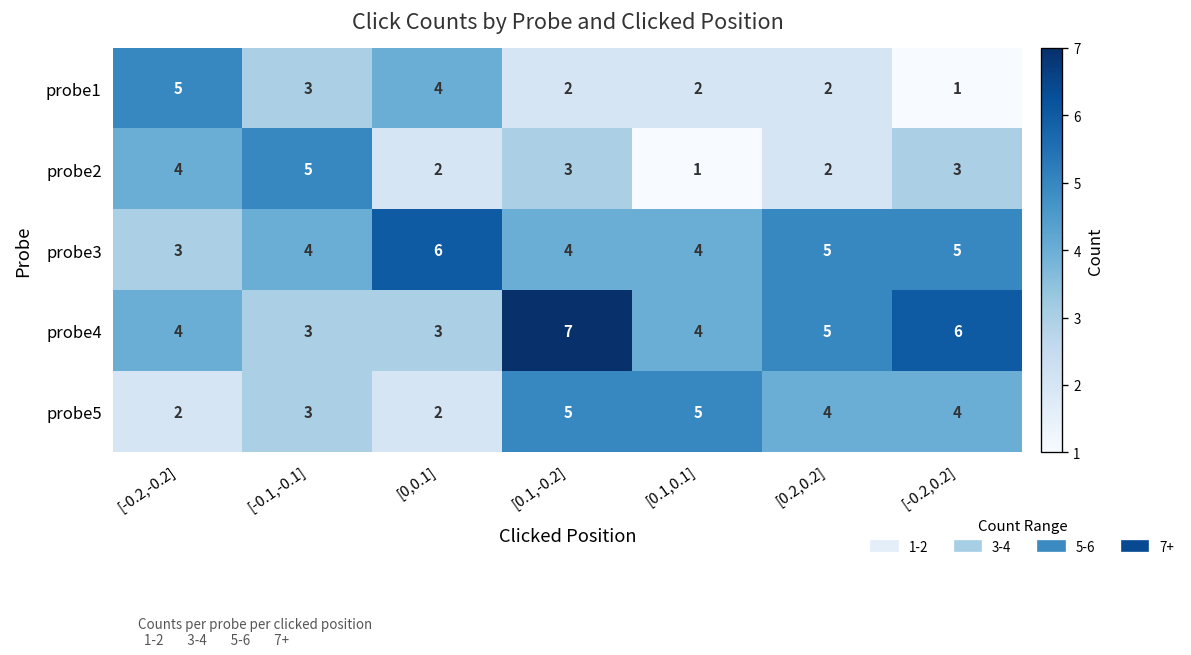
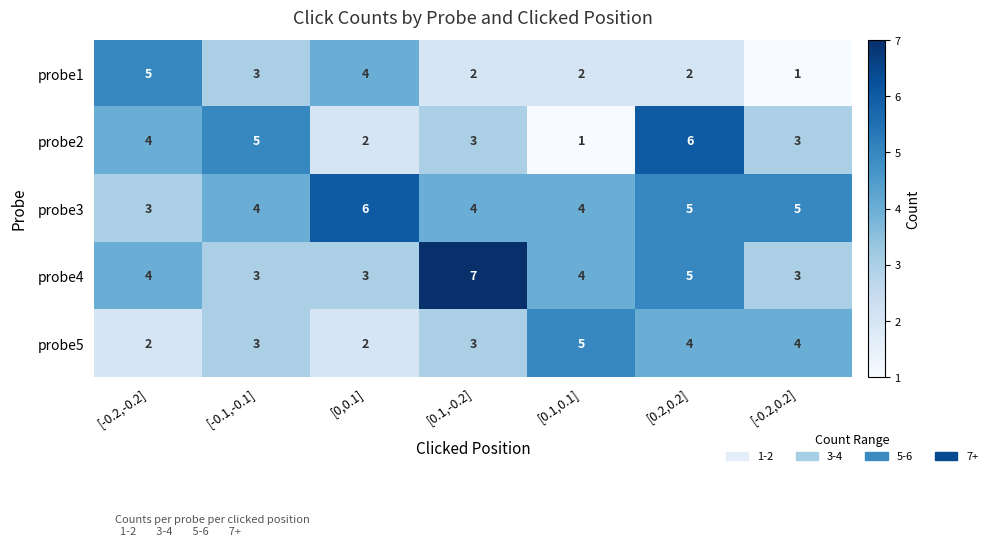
  {
    "probe1": {
      "[-0.1,-0.1]": 3,
      "[0,0.1]": 4,
      "[0.1,-0.2]": 2,
      "[0.1,0.1]": 2,
      "[0.2,0.2]": 2,
      "[-0.2,0.2]": 1
    },
    "probe2": {
      "[-0.2,-0.2]": 4,
      "[-0.1,-0.1]": 5,
      "[0,0.1]": 2,
      "[0.1,-0.2]": 3,
      "[0.1,0.1]": 1,
-     "[0.2,0.2]": 2,
+     "[0.2,0.2]": 6,
      "[-0.2,0.2]": 3
    },
    "probe3": {
      "[-0.2,-0.2]": 3,
      "[-0.1,-0.1]": 4,
      "[0,0.1]": 6,
      "[0.1,-0.2]": 4,
      "[0.1,0.1]": 4,
      "[0.2,0.2]": 5,
      "[-0.2,0.2]": 5
    },
    "probe4": {
      "[-0.2,-0.2]": 4,
      "[-0.1,-0.1]": 3,
      "[0,0.1]": 3,
      "[0.1,-0.2]": 7,
      "[0.1,0.1]": 4,
      "[0.2,0.2]": 5,
-     "[-0.2,0.2]": 6
+     "[-0.2,0.2]": 3
    },
    "probe5": {
      "[-0.2,-0.2]": 2,
      "[-0.1,-0.1]": 3,
      "[0,0.1]": 2,
-     "[0.1,-0.2]": 5,
+     "[0.1,-0.2]": 3,
      "[0.1,0.1]": 5,
      "[0.2,0.2]": 4,
      "[-0.2,0.2]": 4
    }
  }
